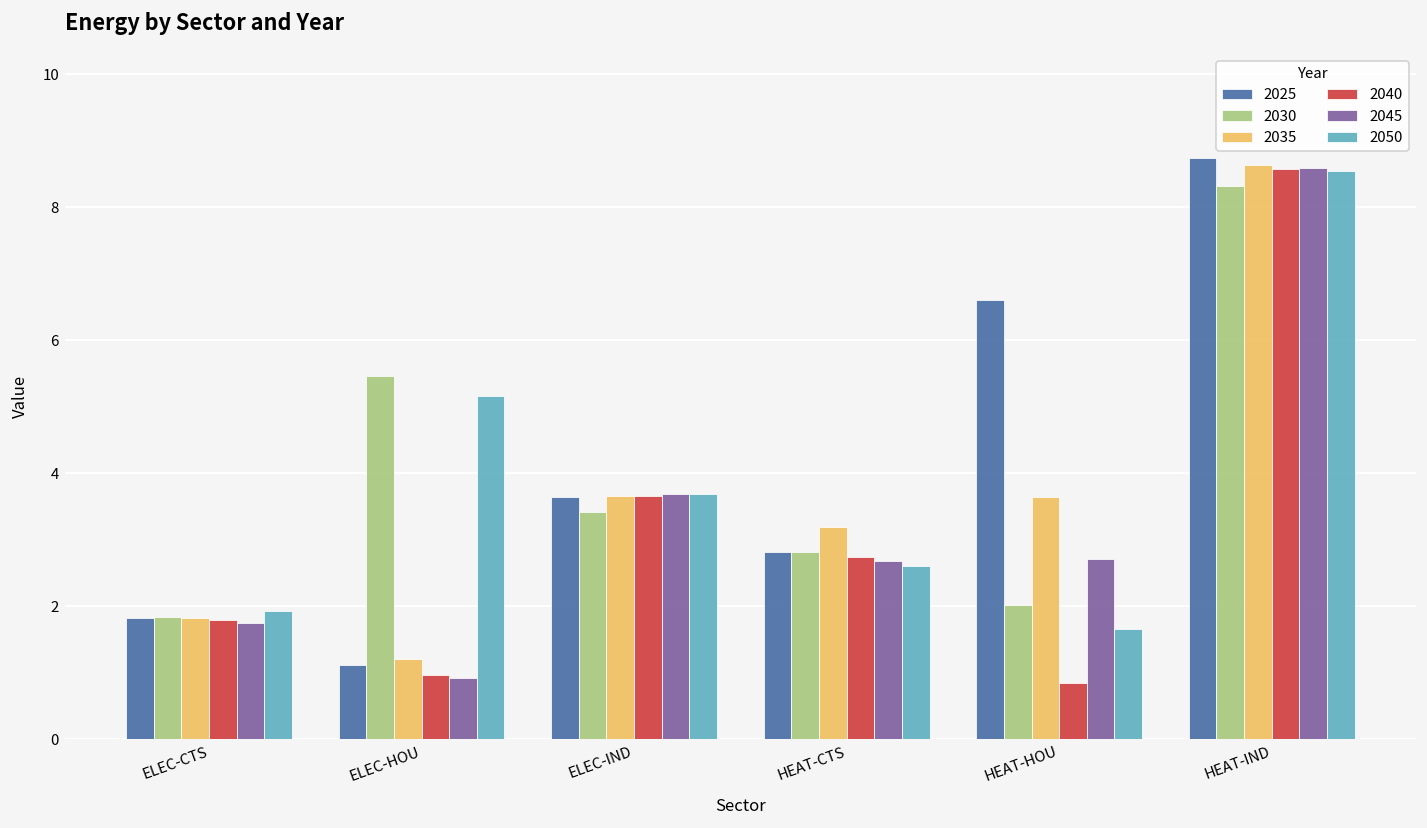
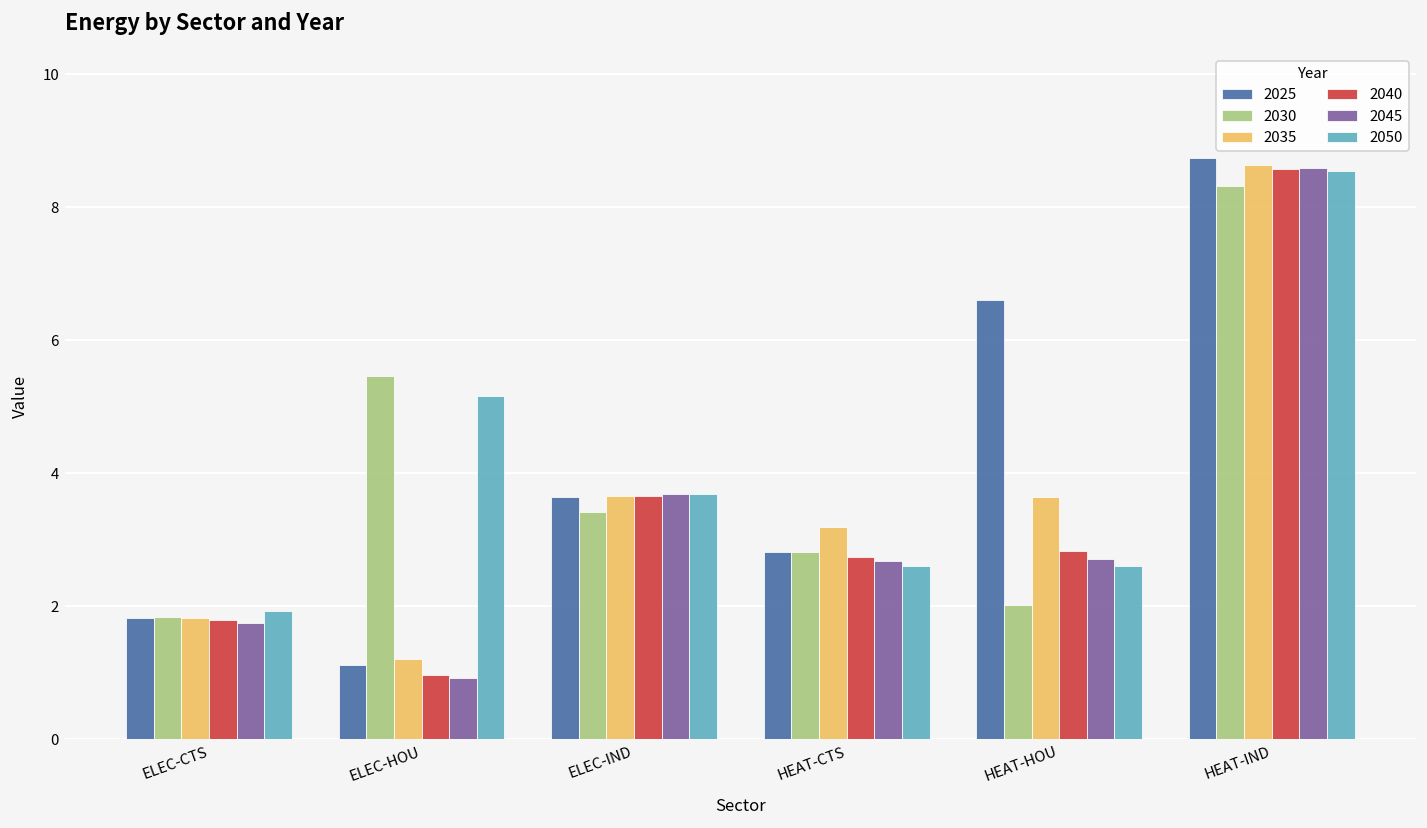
  {
    "2030": {
      "ELEC-CTS": 1.8,
      "ELEC-HOU": 5.5,
      "ELEC-IND": 3.4,
      "HEAT-CTS": 2.8,
      "HEAT-HOU": 2.0,
      "HEAT-IND": 8.3
    },
    "2035": {
      "ELEC-CTS": 1.8,
      "ELEC-HOU": 1.2,
      "ELEC-IND": 3.7,
      "HEAT-CTS": 3.2,
      "HEAT-HOU": 3.6,
      "HEAT-IND": 8.6
    },
    "2040": {
      "ELEC-CTS": 1.8,
      "ELEC-HOU": 1.0,
      "ELEC-IND": 3.7,
      "HEAT-CTS": 2.7,
-     "HEAT-HOU": 0.8,
+     "HEAT-HOU": 2.8,
      "HEAT-IND": 8.6
    },
    "2050": {
      "ELEC-CTS": 1.9,
      "ELEC-HOU": 5.2,
      "ELEC-IND": 3.7,
      "HEAT-CTS": 2.6,
-     "HEAT-HOU": 1.7,
+     "HEAT-HOU": 2.6,
      "HEAT-IND": 8.5
    }
  }
